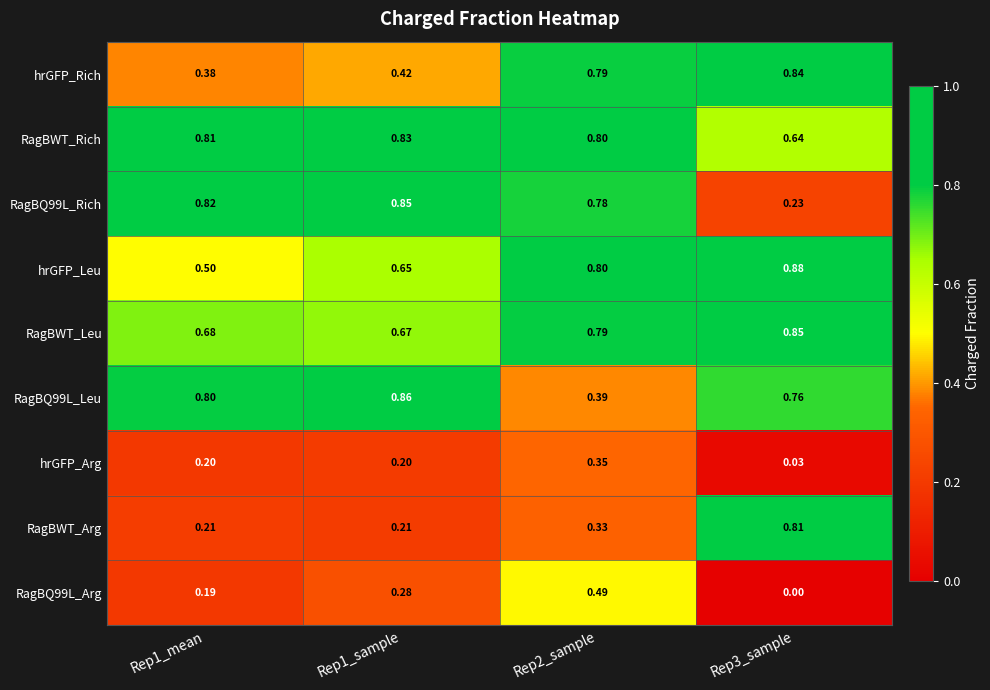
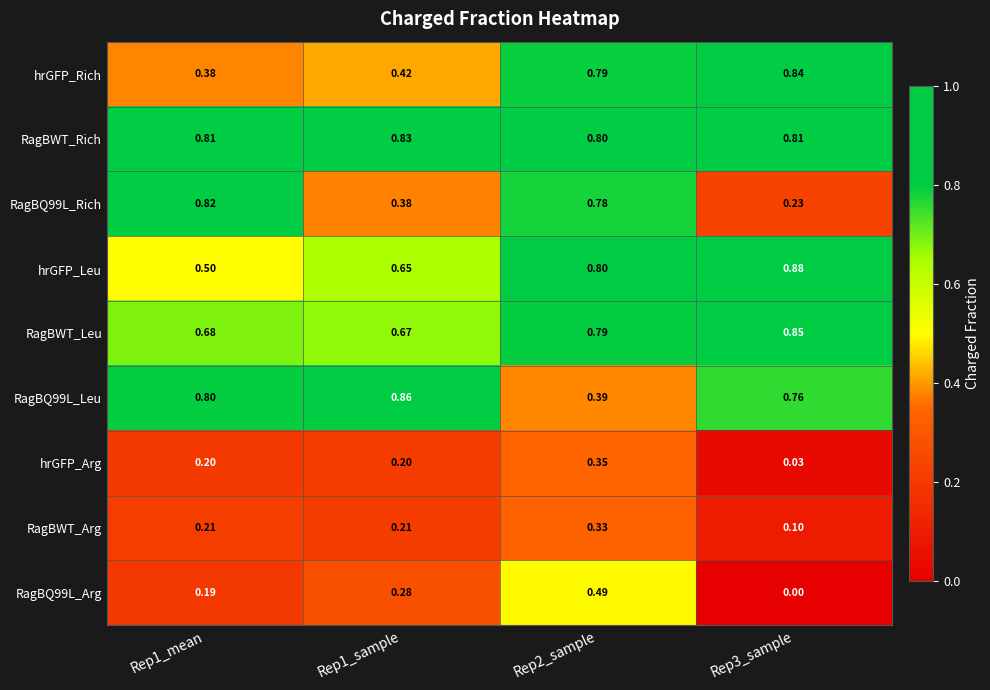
  {
    "hrGFP_Rich": {
      "Rep1_mean": 0.38,
      "Rep1_sample": 0.42,
      "Rep2_sample": 0.79,
      "Rep3_sample": 0.84
    },
    "RagBWT_Rich": {
      "Rep1_mean": 0.81,
      "Rep1_sample": 0.83,
      "Rep2_sample": 0.80,
-     "Rep3_sample": 0.64
+     "Rep3_sample": 0.81
    },
    "RagBQ99L_Rich": {
      "Rep1_mean": 0.82,
-     "Rep1_sample": 0.85,
+     "Rep1_sample": 0.38,
      "Rep2_sample": 0.78,
      "Rep3_sample": 0.23
    },
    "hrGFP_Leu": {
      "Rep1_mean": 0.50,
      "Rep1_sample": 0.65,
      "Rep2_sample": 0.80,
      "Rep3_sample": 0.88
    },
    "RagBWT_Leu": {
      "Rep1_mean": 0.68,
      "Rep1_sample": 0.67,
      "Rep2_sample": 0.79,
      "Rep3_sample": 0.85
    },
    "RagBQ99L_Leu": {
      "Rep1_mean": 0.80,
      "Rep1_sample": 0.86,
      "Rep2_sample": 0.39,
      "Rep3_sample": 0.76
    },
    "hrGFP_Arg": {
      "Rep1_mean": 0.20,
      "Rep1_sample": 0.20,
      "Rep2_sample": 0.35,
      "Rep3_sample": 0.03
    },
    "RagBWT_Arg": {
      "Rep1_mean": 0.21,
      "Rep1_sample": 0.21,
      "Rep2_sample": 0.33,
-     "Rep3_sample": 0.81
+     "Rep3_sample": 0.10
    },
    "RagBQ99L_Arg": {
      "Rep1_mean": 0.19,
      "Rep1_sample": 0.28,
      "Rep2_sample": 0.49,
      "Rep3_sample": 0.00
    }
  }
